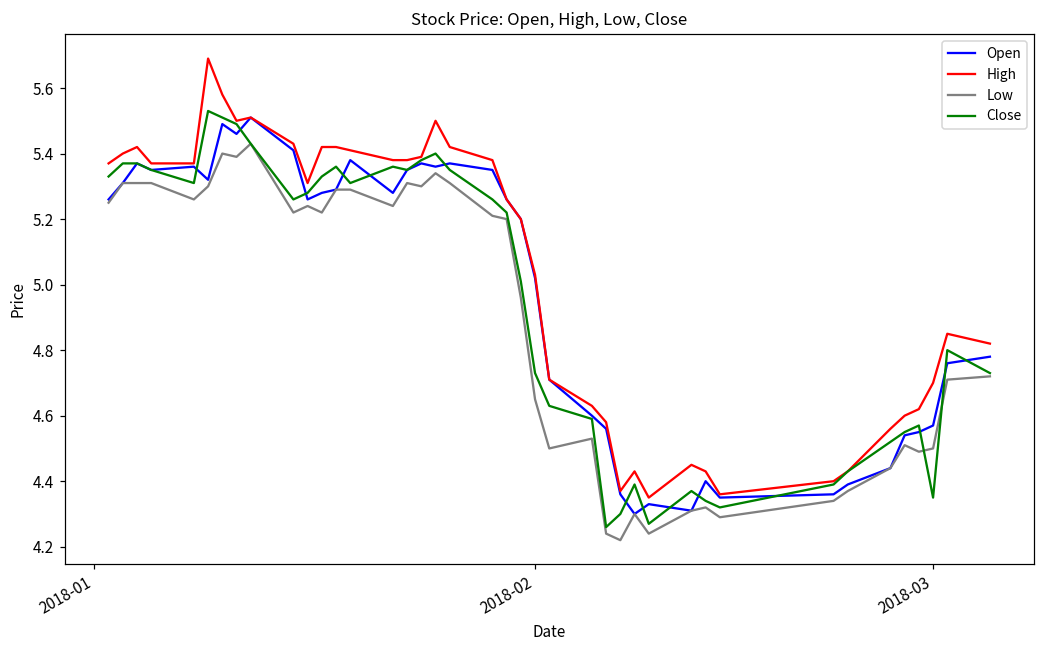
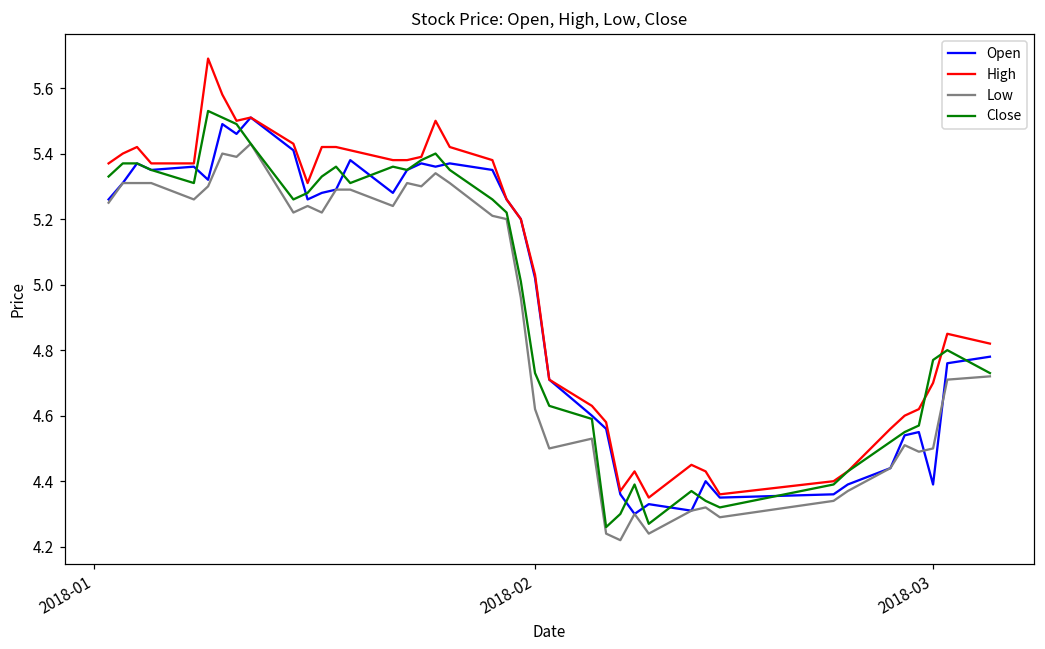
  {
    "Open": {
      "2018-02": 5.02,
-     "2018-03": 4.57
+     "2018-03": 4.39
    },
    "High": {
      "2018-02": 5.03,
      "2018-03": 4.70
    },
    "Low": {
-     "2018-02": 4.65,
+     "2018-02": 4.62,
      "2018-03": 4.50
    },
    "Close": {
      "2018-02": 4.73,
-     "2018-03": 4.35
+     "2018-03": 4.77
    }
  }
